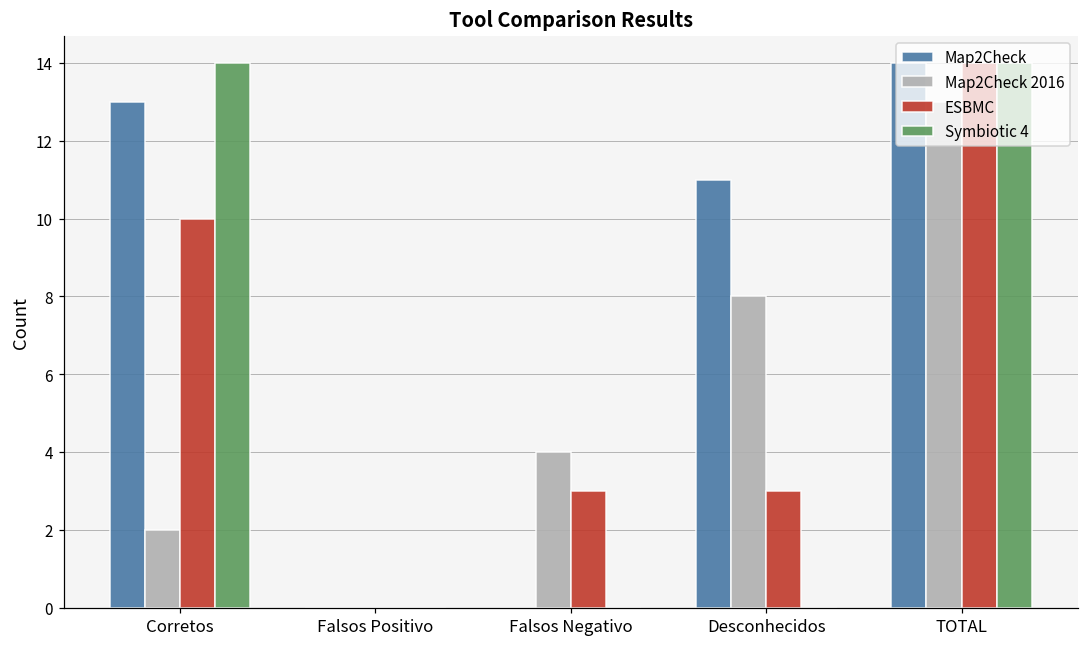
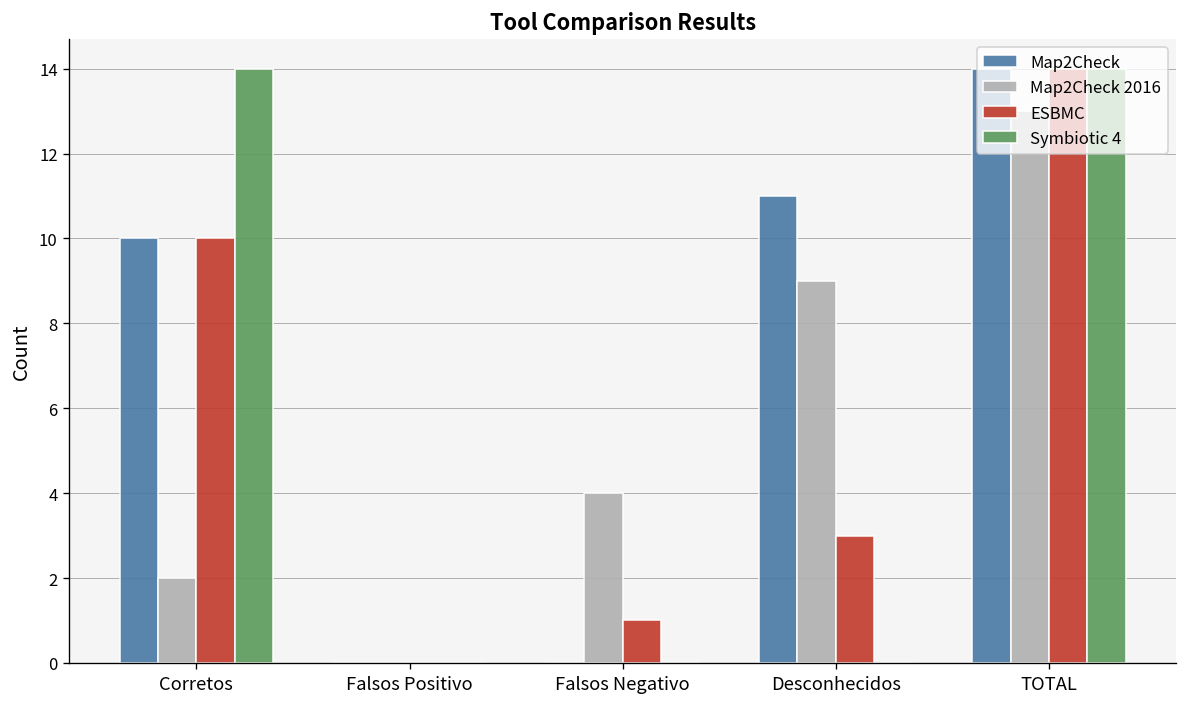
  {
    "Map2Check": {
-     "Corretos": 13,
+     "Corretos": 10,
      "Falsos Positivo": 0,
      "Falsos Negativo": 0,
      "Desconhecidos": 11
    },
    "Map2Check 2016": {
      "Corretos": 2,
      "Falsos Positivo": 0,
      "Falsos Negativo": 4,
-     "Desconhecidos": 8
+     "Desconhecidos": 9
    },
    "ESBMC": {
      "Corretos": 10,
      "Falsos Positivo": 0,
-     "Falsos Negativo": 3,
+     "Falsos Negativo": 1,
      "Desconhecidos": 3
    },
    "Symbiotic 4": {
      "Corretos": 14,
      "Falsos Positivo": 0,
      "Falsos Negativo": 0,
      "Desconhecidos": 0
    }
  }
